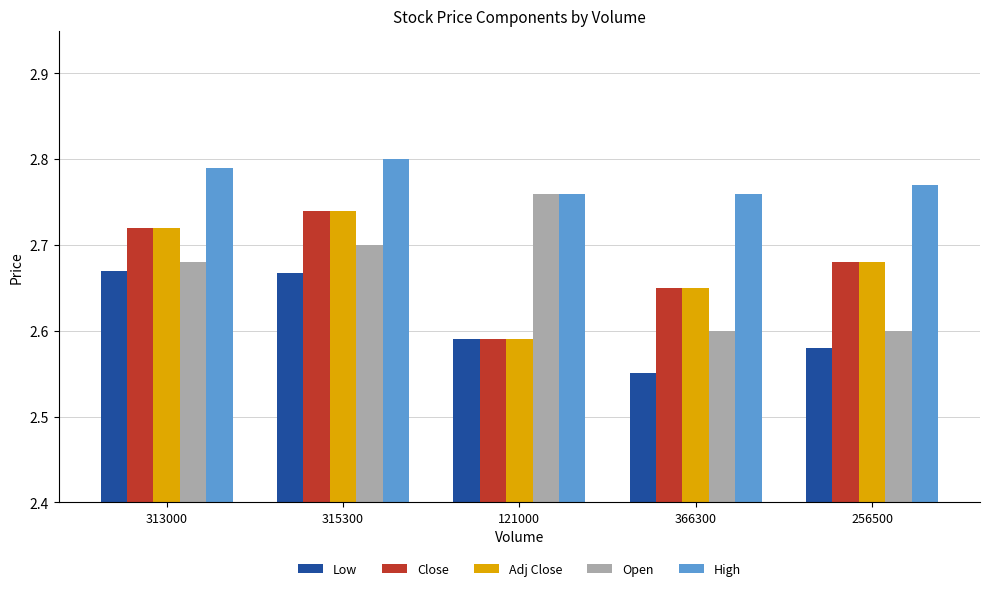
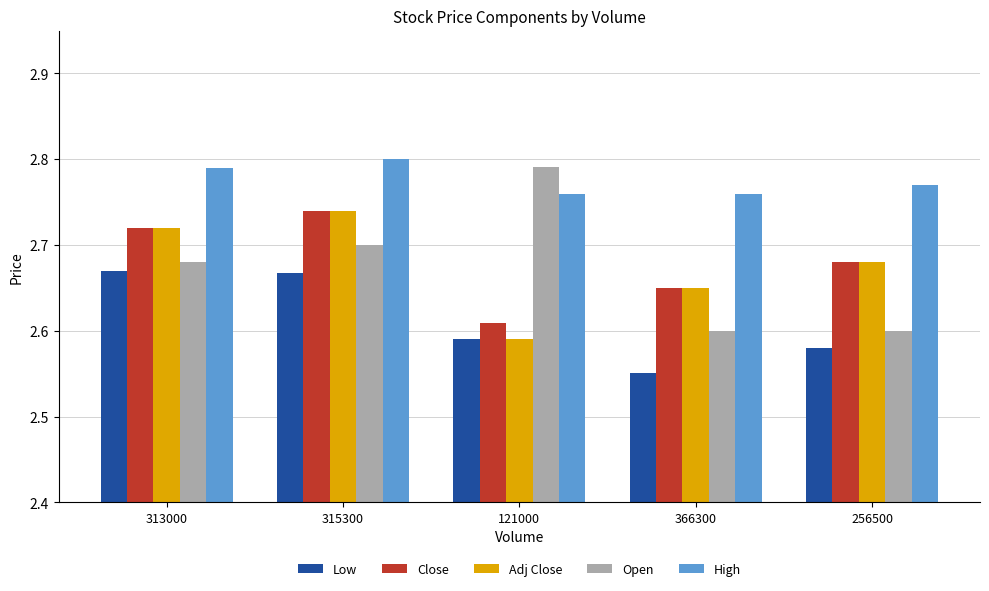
  {
    "Low": {
      "313000": 2.67,
      "315300": 2.67,
      "121000": 2.59,
      "366300": 2.55,
      "256500": 2.58
    },
    "Close": {
      "313000": 2.72,
      "315300": 2.74,
-     "121000": 2.59,
+     "121000": 2.61,
      "366300": 2.65,
      "256500": 2.68
    },
    "Adj Close": {
      "313000": 2.72,
      "315300": 2.74,
      "121000": 2.59,
      "366300": 2.65,
      "256500": 2.68
    },
    "Open": {
      "313000": 2.68,
      "315300": 2.70,
-     "121000": 2.76,
+     "121000": 2.79,
      "366300": 2.60,
      "256500": 2.60
    },
    "High": {
      "313000": 2.79,
      "315300": 2.80,
      "121000": 2.76,
      "366300": 2.76,
      "256500": 2.77
    }
  }
